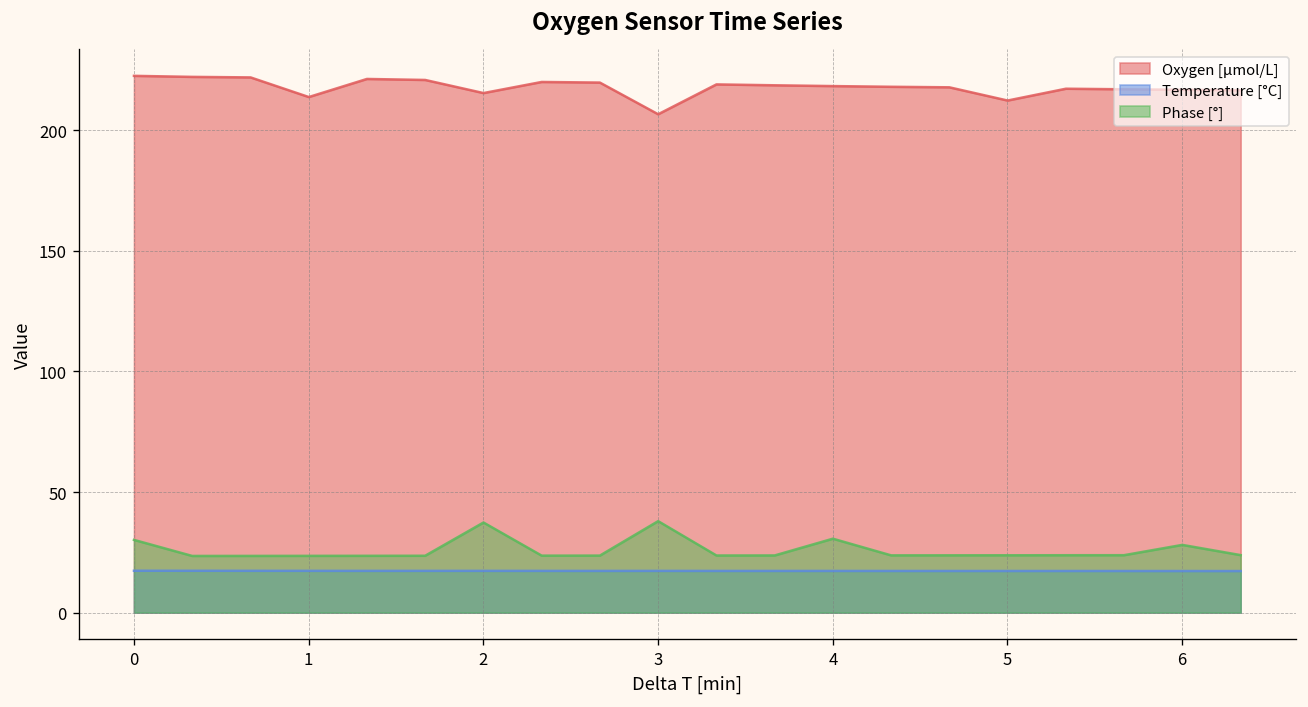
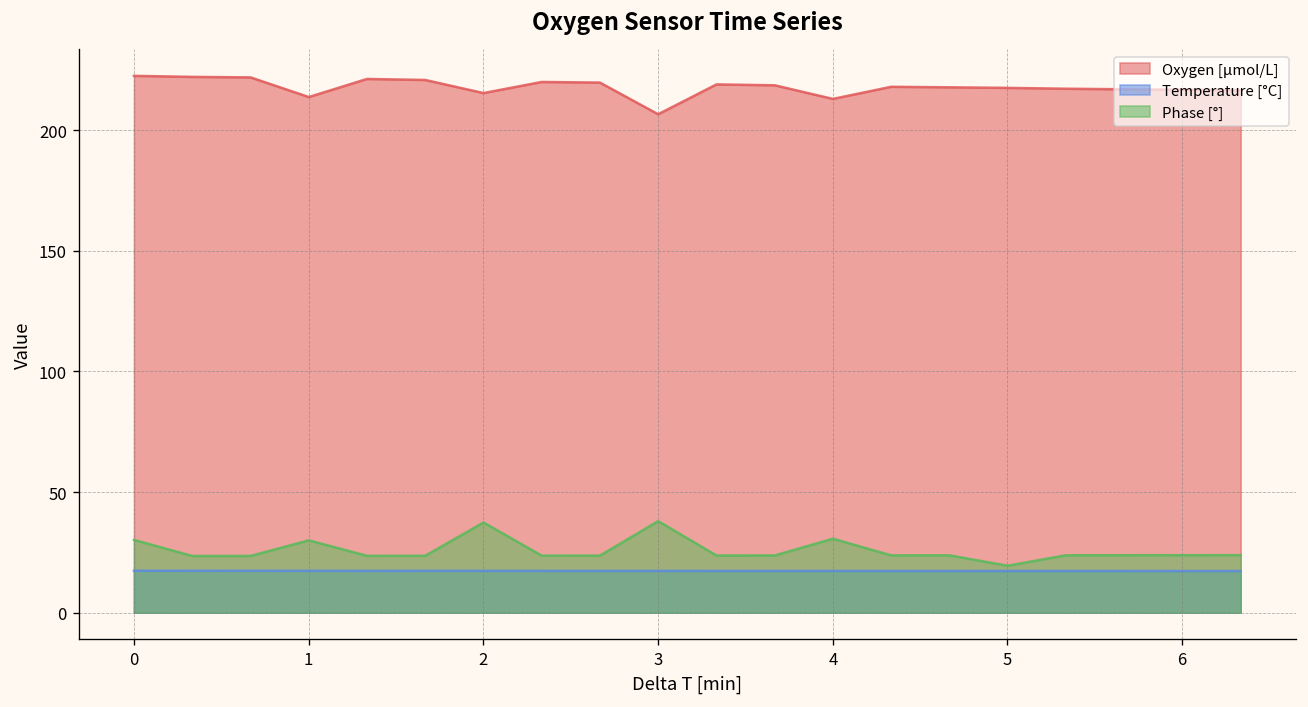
  {
    "Oxygen [μmol/L]": {
      "0": 223,
      "1": 214,
      "2": 215,
      "3": 207,
-     "4": 218,
-     "5": 212
+     "4": 213,
+     "5": 218
    },
    "Temperature [°C]": {
      "0": 17,
      "1": 17,
      "2": 17,
      "3": 17,
      "4": 17,
      "5": 17,
      "6": 17
    },
    "Phase [°]": {
      "0": 30,
-     "1": 24,
+     "1": 30,
      "2": 37,
      "3": 38,
      "4": 31,
-     "5": 24,
-     "6": 28
+     "5": 19,
+     "6": 24
    }
  }
